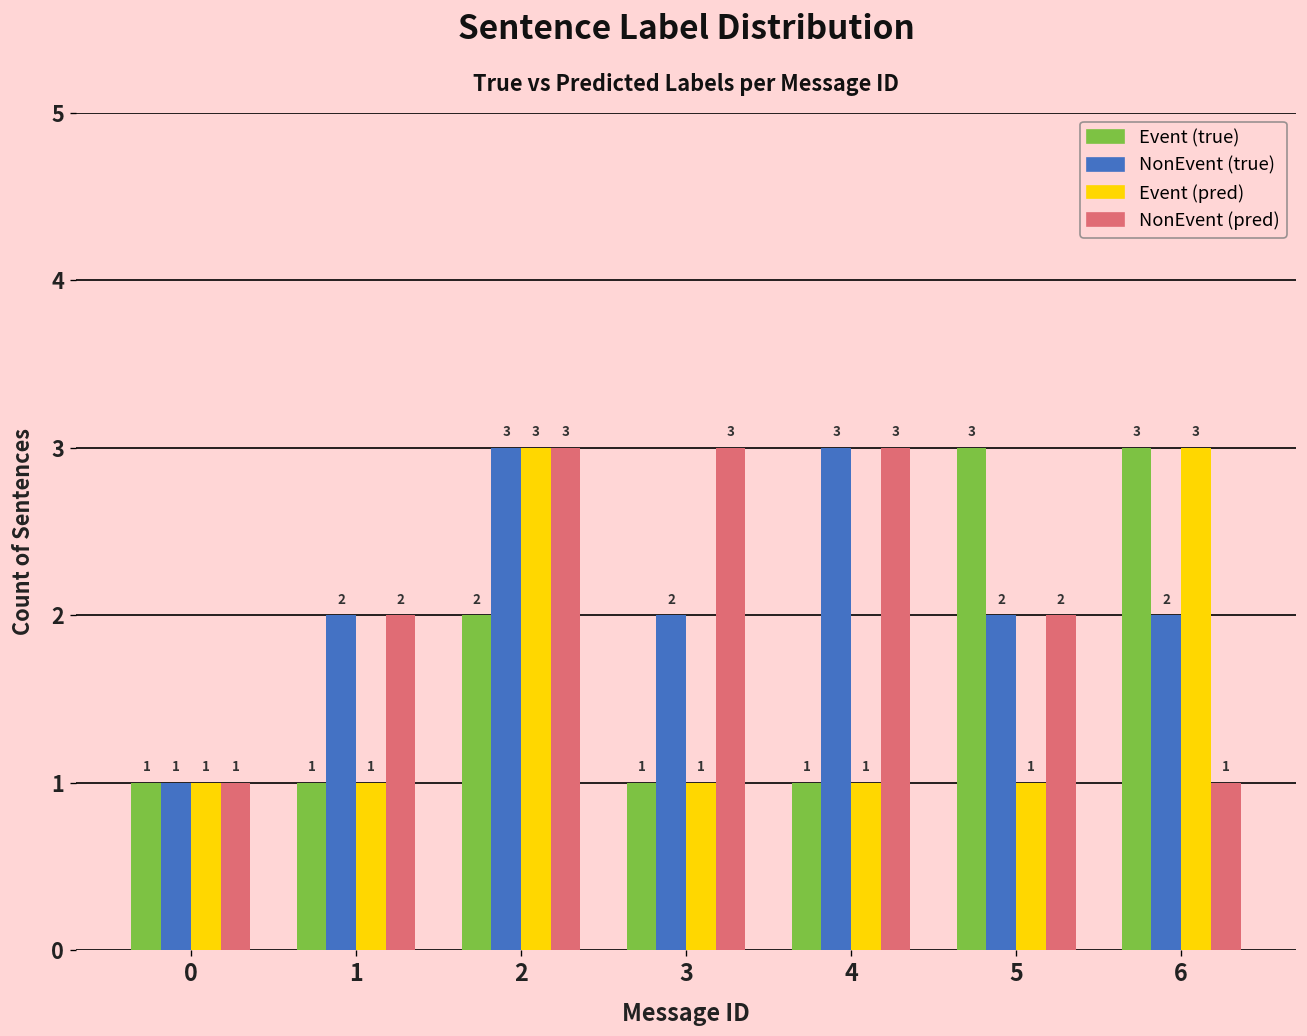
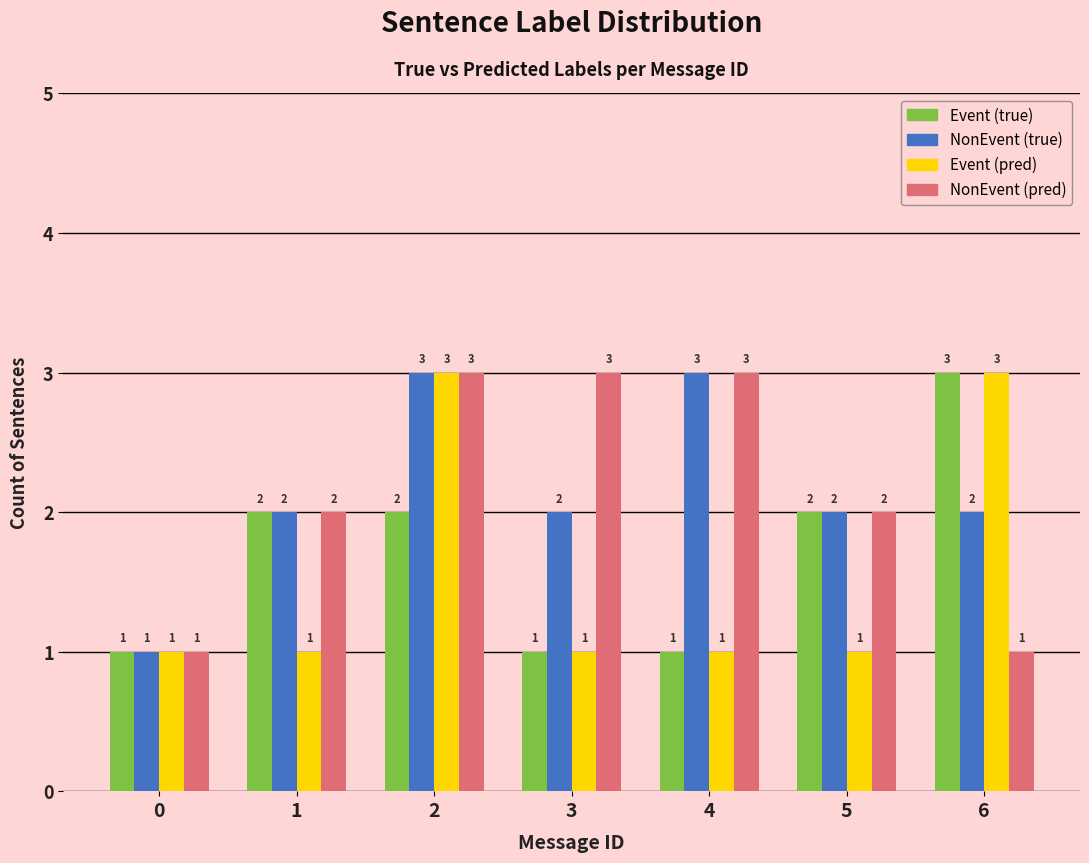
  {
    "Event (true)": {
      "0": 1,
-     "1": 1,
+     "1": 2,
      "2": 2,
      "3": 1,
      "4": 1,
-     "5": 3,
+     "5": 2,
      "6": 3
    },
    "NonEvent (true)": {
      "0": 1,
      "1": 2,
      "2": 3,
      "3": 2,
      "4": 3,
      "5": 2,
      "6": 2
    },
    "Event (pred)": {
      "0": 1,
      "1": 1,
      "2": 3,
      "3": 1,
      "4": 1,
      "5": 1,
      "6": 3
    },
    "NonEvent (pred)": {
      "0": 1,
      "1": 2,
      "2": 3,
      "3": 3,
      "4": 3,
      "5": 2,
      "6": 1
    }
  }
